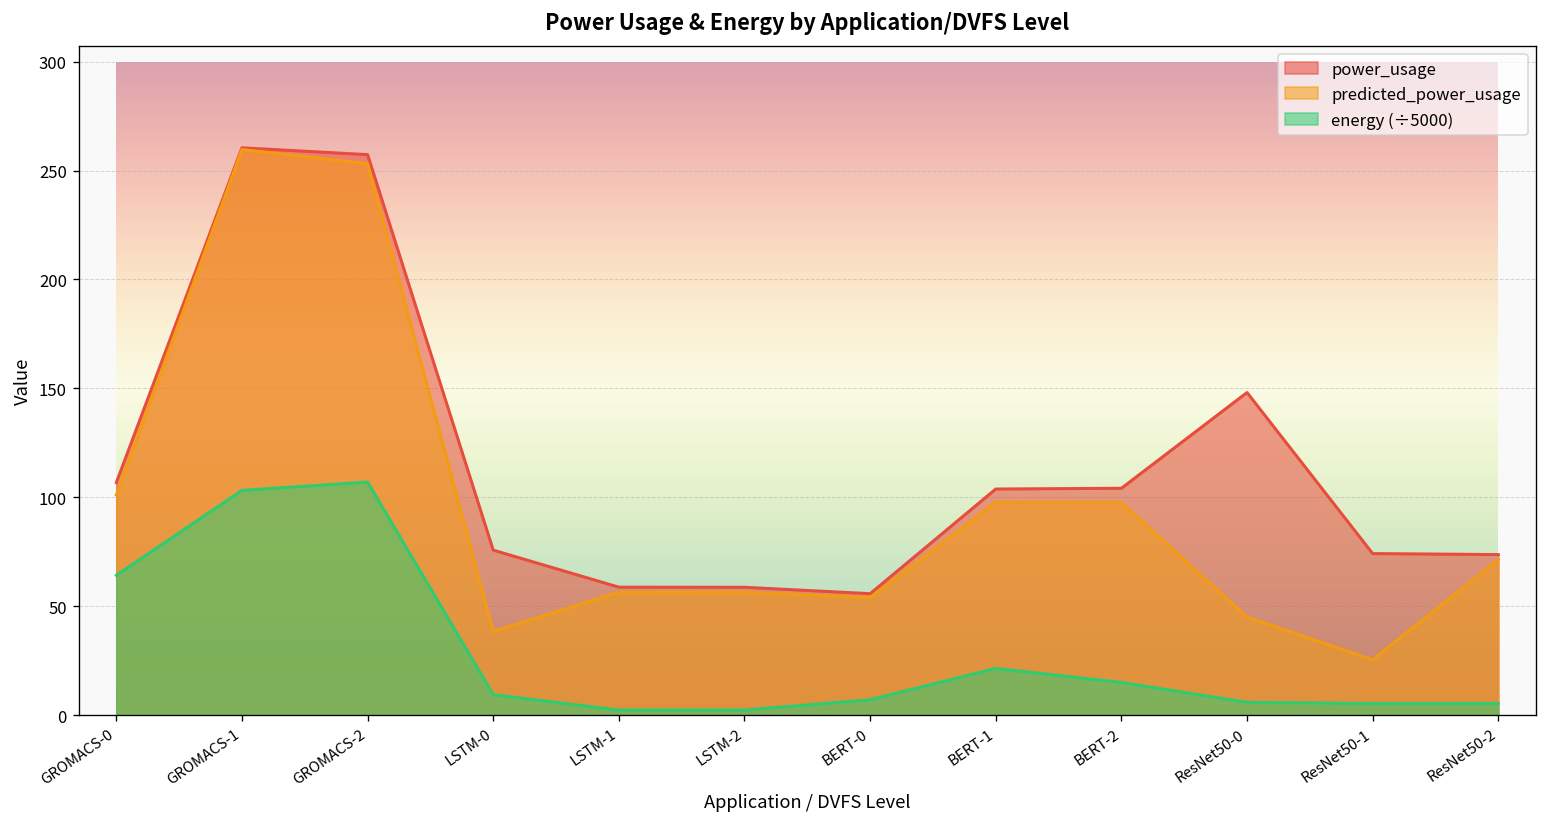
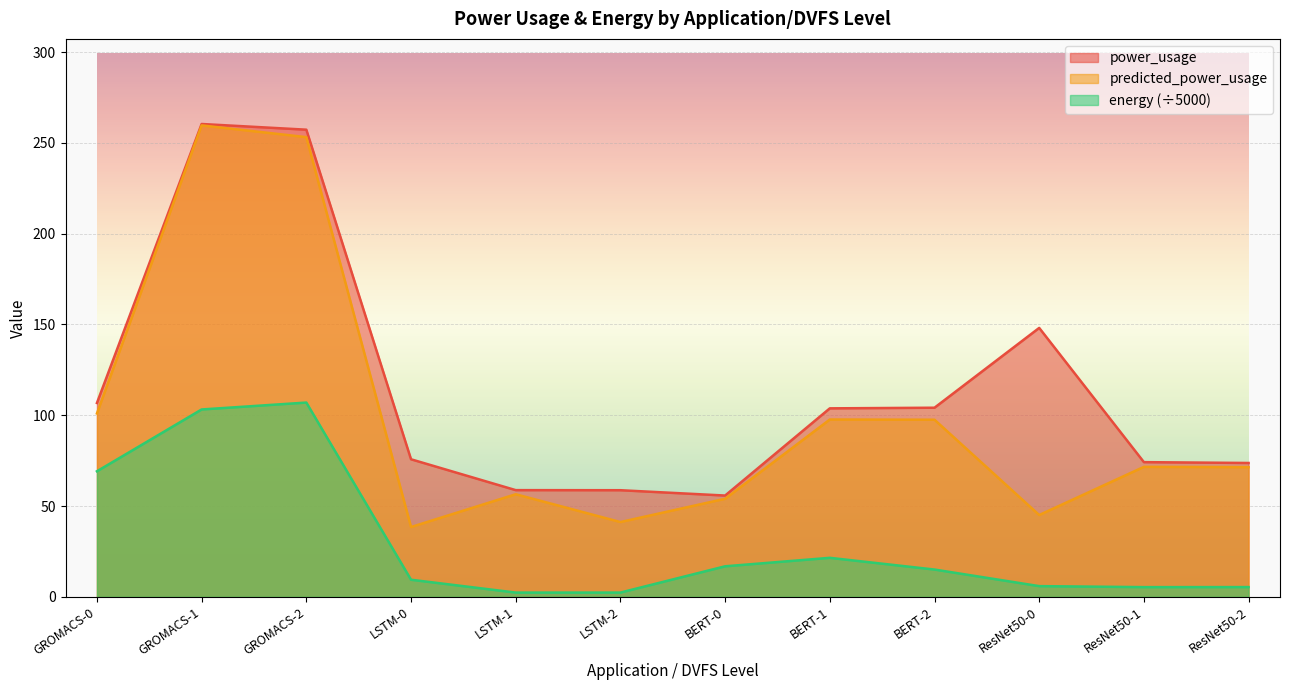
  {
    "power_usage": {
      "GROMACS-0": 107,
      "GROMACS-2": 257,
      "LSTM-0": 76,
      "LSTM-1": 59,
      "LSTM-2": 59,
      "BERT-0": 56,
      "BERT-1": 104,
      "BERT-2": 104,
      "ResNet50-0": 148,
      "ResNet50-1": 74,
      "ResNet50-2": 74
    },
    "predicted_power_usage": {
      "GROMACS-0": 101,
      "GROMACS-2": 253,
      "LSTM-0": 38,
      "LSTM-1": 56,
-     "LSTM-2": 56,
+     "LSTM-2": 41,
      "BERT-0": 54,
      "BERT-1": 98,
      "BERT-2": 98,
      "ResNet50-0": 45,
-     "ResNet50-1": 25,
+     "ResNet50-1": 72,
      "ResNet50-2": 71
    },
    "energy (÷5000)": {
-     "GROMACS-0": 64,
+     "GROMACS-0": 69,
      "GROMACS-1": 103,
      "GROMACS-2": 107,
      "LSTM-0": 9,
      "LSTM-1": 2,
      "LSTM-2": 2,
-     "BERT-0": 7,
+     "BERT-0": 17,
      "BERT-1": 21,
      "BERT-2": 15,
      "ResNet50-0": 6,
      "ResNet50-1": 5,
      "ResNet50-2": 5
    }
  }
